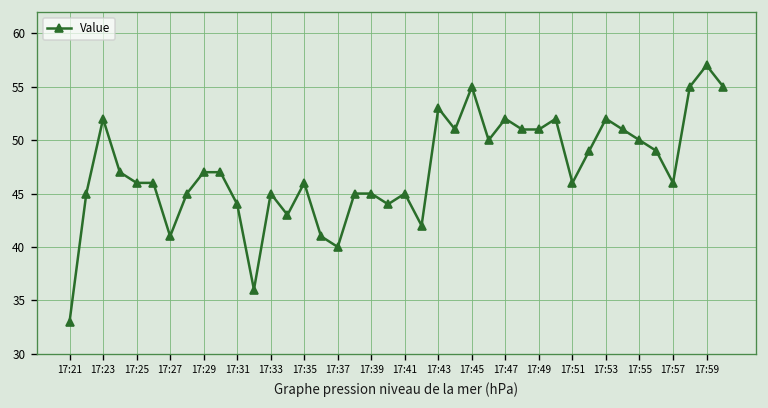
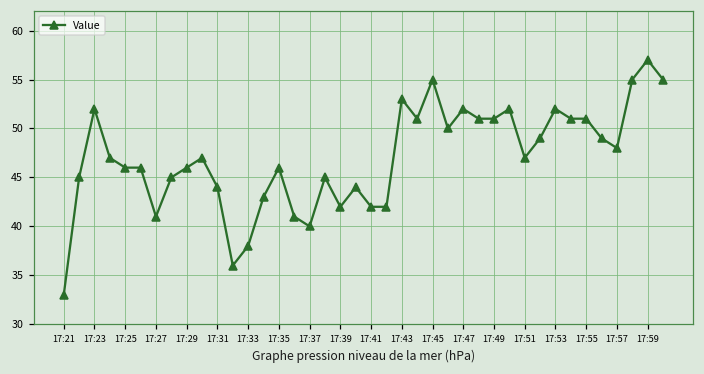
  {
    "17:21": 33,
    "17:23": 52,
    "17:25": 46,
    "17:27": 41,
-   "17:29": 47,
+   "17:29": 46,
    "17:31": 44,
-   "17:33": 45,
+   "17:33": 38,
    "17:35": 46,
    "17:37": 40,
-   "17:39": 45,
-   "17:41": 45,
+   "17:39": 42,
+   "17:41": 42,
    "17:43": 53,
    "17:45": 55,
    "17:47": 52,
    "17:49": 51,
-   "17:51": 46,
+   "17:51": 47,
    "17:53": 52,
-   "17:55": 50,
-   "17:57": 46,
+   "17:55": 51,
+   "17:57": 48,
    "17:59": 57
  }
